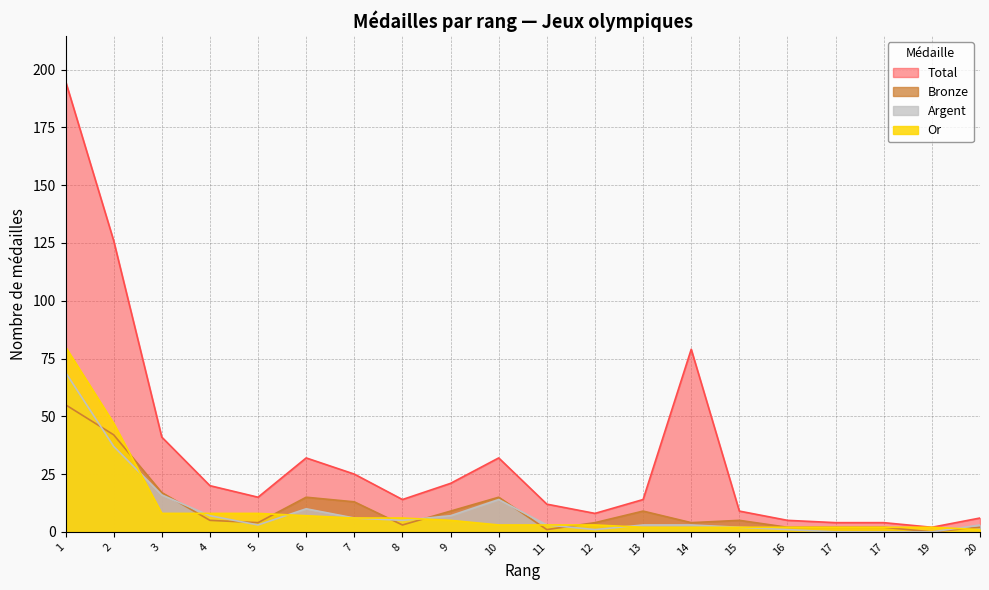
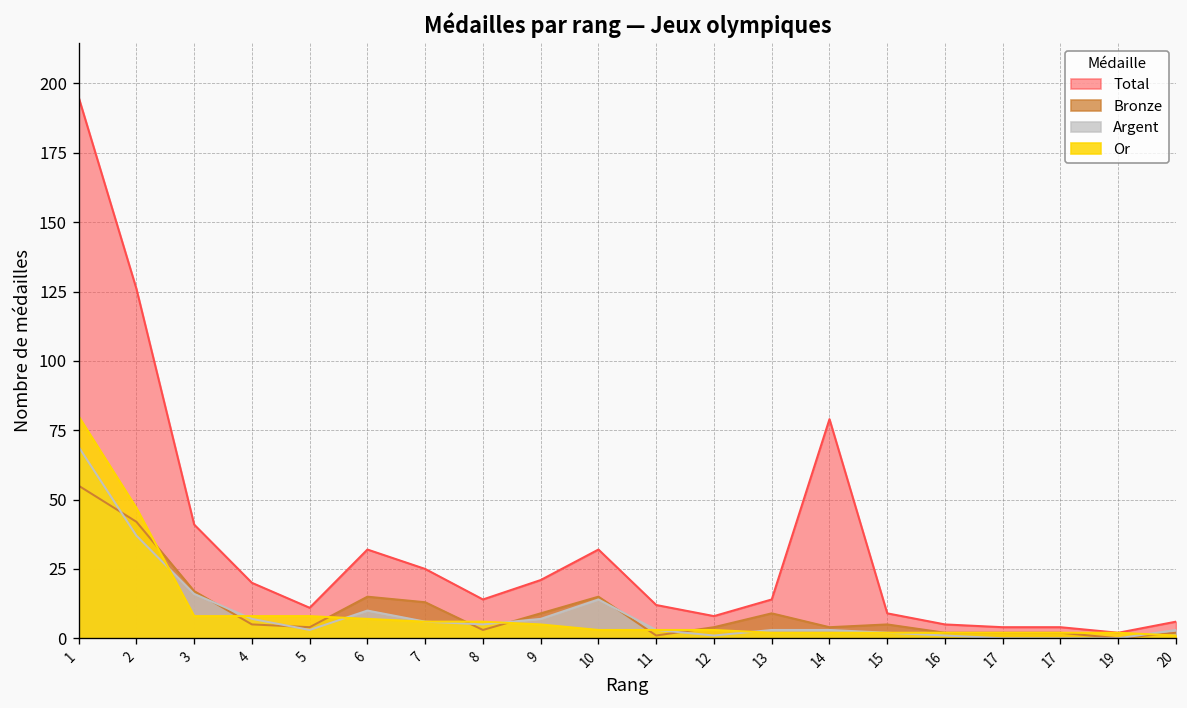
  {
    "Total": {
      "1": 195,
      "2": 126,
      "3": 41,
      "4": 20,
-     "5": 15,
+     "5": 11,
      "6": 32,
      "7": 25,
      "8": 14,
      "9": 21,
      "10": 32,
      "11": 12,
      "12": 8,
      "13": 14,
      "14": 79,
      "15": 9,
      "16": 5,
      "20": 6
    },
    "Bronze": {
      "1": 55,
      "2": 42,
      "4": 5,
      "6": 15,
      "7": 13,
      "8": 3,
      "9": 9,
      "11": 1,
      "13": 9,
      "15": 5
    },
    "Argent": {
      "1": 69,
      "2": 37,
      "6": 10,
      "9": 7,
      "12": 1
    },
    "Or": {
      "1": 80,
      "2": 47,
      "3": 8,
      "5": 8,
      "6": 7,
      "9": 5,
      "10": 3
    }
  }
